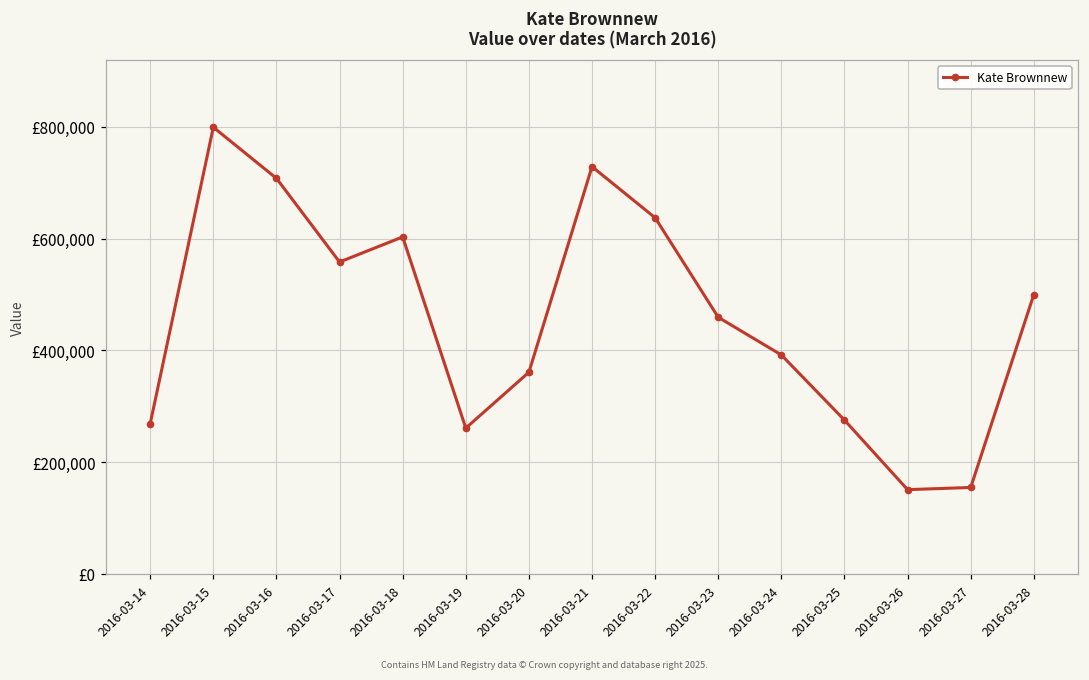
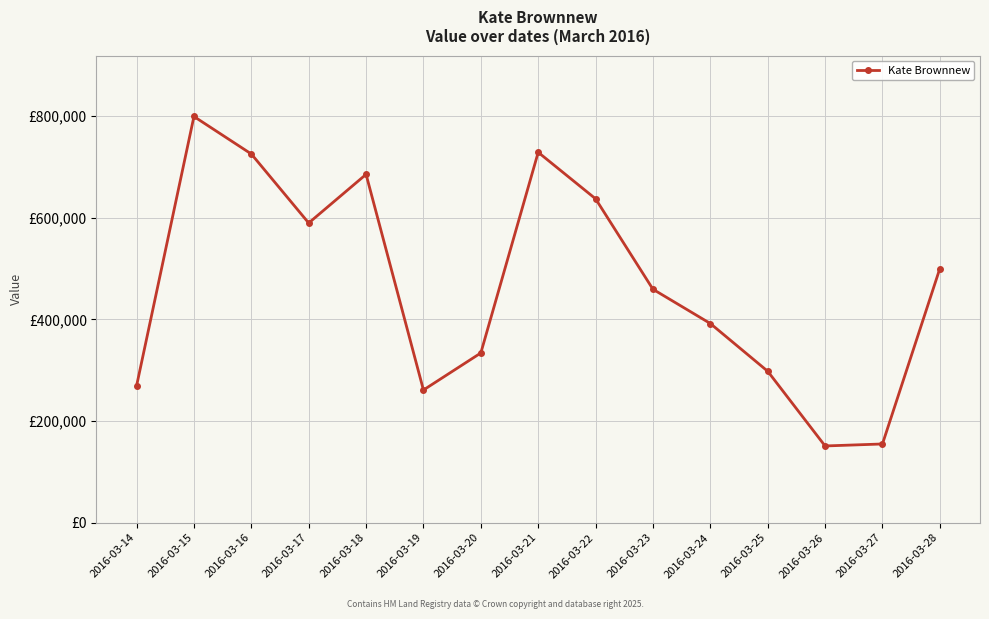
  {
    "2016-03-14": "£270,000",
    "2016-03-15": "£800,000",
-   "2016-03-16": "£710,000",
-   "2016-03-17": "£560,000",
-   "2016-03-18": "£600,000",
+   "2016-03-16": "£730,000",
+   "2016-03-17": "£590,000",
+   "2016-03-18": "£690,000",
    "2016-03-19": "£260,000",
-   "2016-03-20": "£360,000",
+   "2016-03-20": "£330,000",
    "2016-03-21": "£730,000",
    "2016-03-22": "£640,000",
    "2016-03-23": "£460,000",
    "2016-03-24": "£390,000",
-   "2016-03-25": "£280,000",
+   "2016-03-25": "£300,000",
    "2016-03-26": "£150,000",
    "2016-03-27": "£150,000",
    "2016-03-28": "£500,000"
  }
